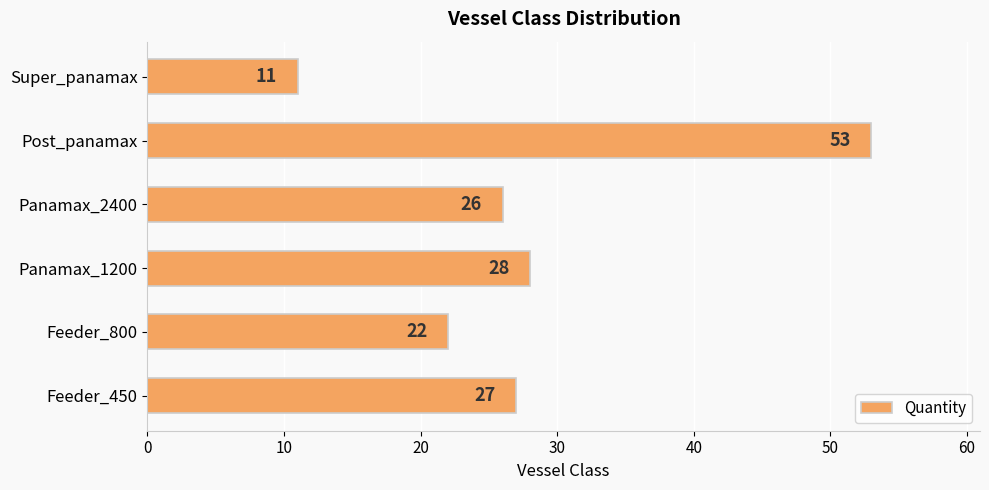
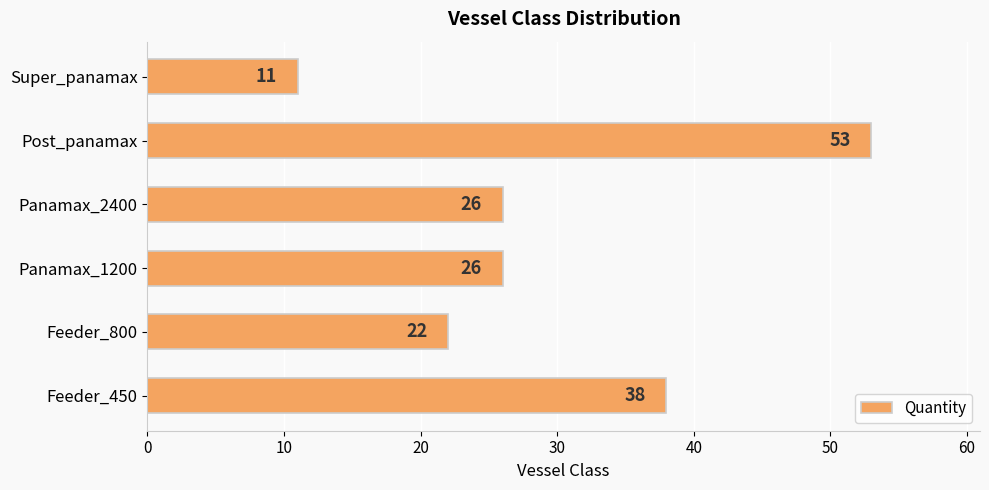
  {
    "Super_panamax": 11,
    "Post_panamax": 53,
    "Panamax_2400": 26,
-   "Panamax_1200": 28,
+   "Panamax_1200": 26,
    "Feeder_800": 22,
-   "Feeder_450": 27
+   "Feeder_450": 38
  }
